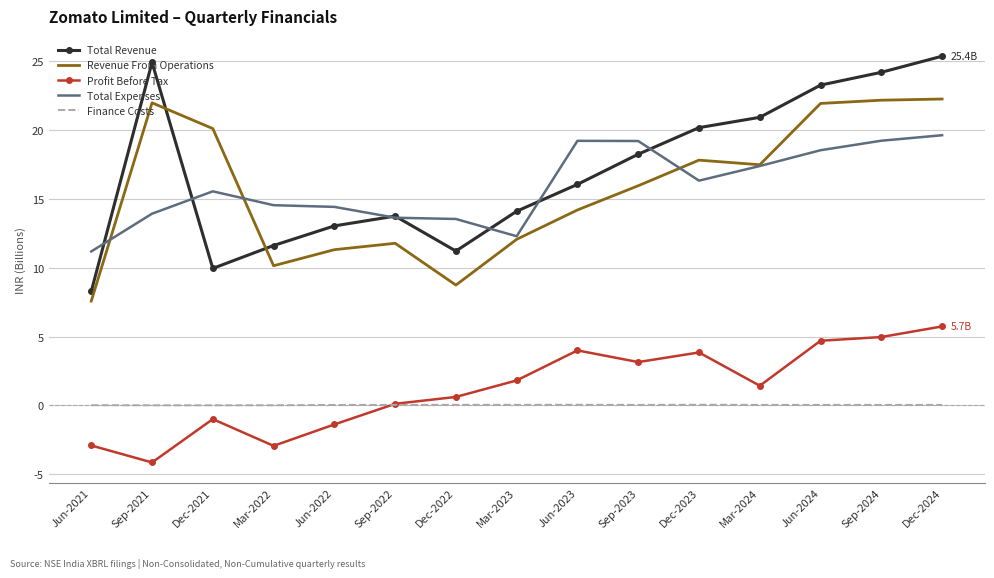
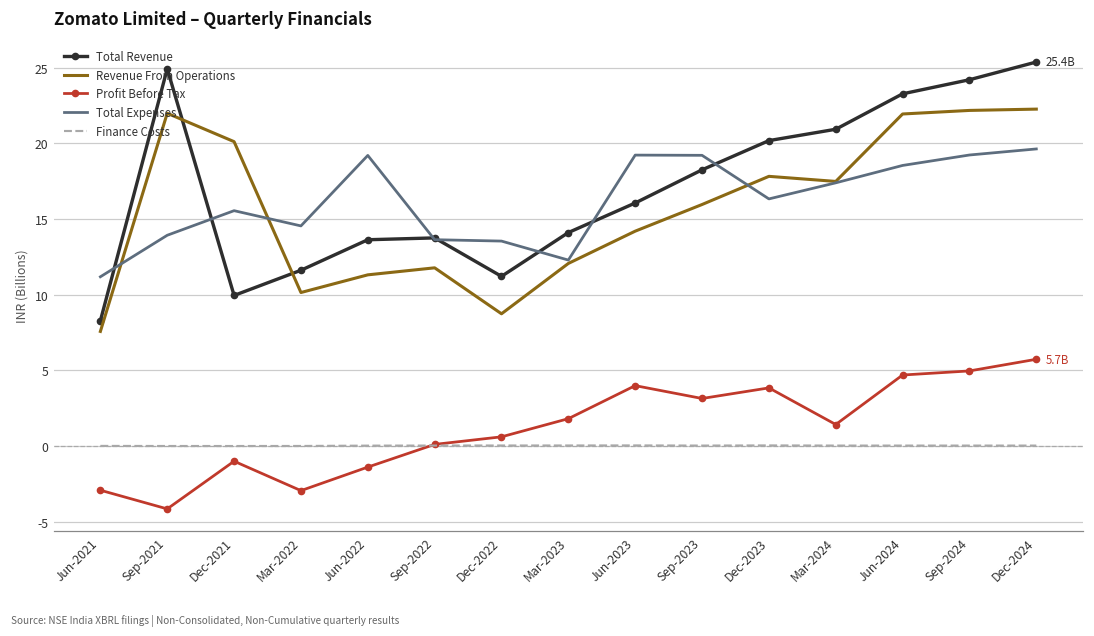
  {
    "Total Revenue": {
      "Jun-2021": "8.3",
      "Sep-2021": "24.9",
      "Dec-2021": "10.0",
      "Mar-2022": "11.6",
-     "Jun-2022": "13.0",
+     "Jun-2022": "13.6",
      "Dec-2022": "11.2",
      "Mar-2023": "14.1",
      "Jun-2023": "16.1",
      "Sep-2023": "18.3",
      "Dec-2023": "20.2",
      "Mar-2024": "20.9",
      "Jun-2024": "23.3",
      "Sep-2024": "24.2"
    },
    "Revenue From Operations": {
      "Jun-2021": "7.6",
      "Sep-2021": "22.0",
      "Dec-2021": "20.1",
      "Mar-2022": "10.1",
      "Jun-2022": "11.3",
      "Sep-2022": "11.8",
      "Dec-2022": "8.7",
      "Mar-2023": "12.1",
      "Jun-2023": "14.2",
      "Sep-2023": "16.0",
      "Dec-2023": "17.8",
      "Jun-2024": "21.9",
      "Sep-2024": "22.2",
      "Dec-2024": "22.3"
    },
    "Profit Before Tax": {
      "Dec-2024": "5.7B"
    },
    "Total Expenses": {
      "Jun-2021": "11.2",
      "Sep-2021": "13.9",
      "Dec-2021": "15.6",
      "Mar-2022": "14.5",
-     "Jun-2022": "14.4",
+     "Jun-2022": "19.2",
      "Dec-2022": "13.5",
      "Mar-2023": "12.3",
      "Jun-2023": "19.2",
      "Sep-2023": "19.2",
      "Dec-2023": "16.3",
      "Jun-2024": "18.5",
      "Sep-2024": "19.2",
      "Dec-2024": "19.6"
    },
    "Finance Costs": {
      "Jun-2021": "0.0",
      "Sep-2021": "0.0",
      "Dec-2021": "0.0",
      "Mar-2022": "0.0",
      "Jun-2022": "0.0",
      "Dec-2022": "0.0",
      "Mar-2023": "0.0",
      "Jun-2023": "0.1",
      "Sep-2023": "0.0",
      "Dec-2023": "0.1",
      "Mar-2024": "0.0",
      "Jun-2024": "0.0",
      "Sep-2024": "0.0",
      "Dec-2024": "0.0"
    }
  }
